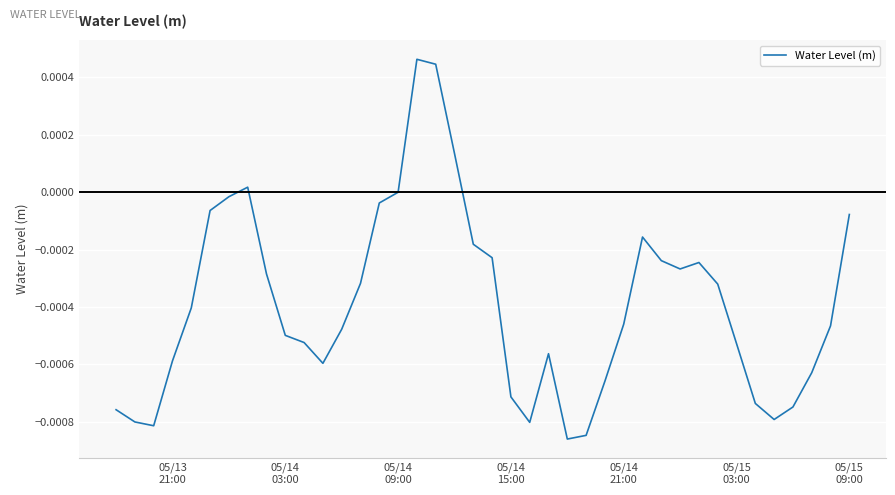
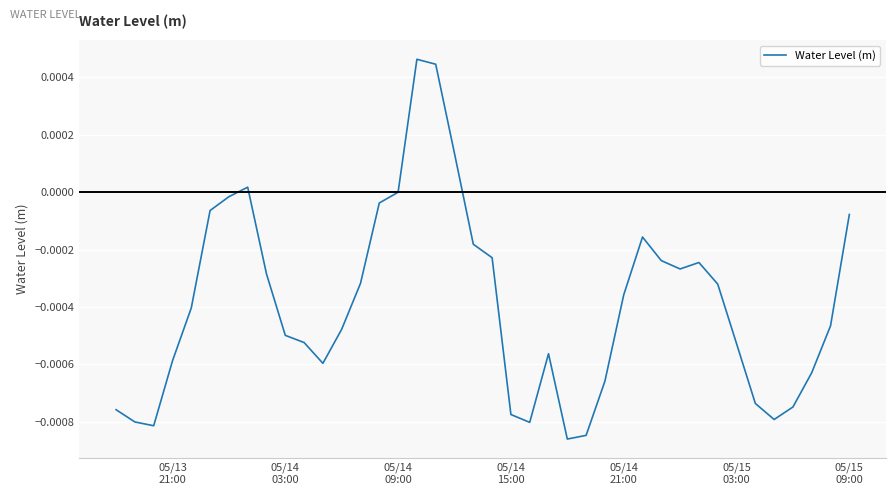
  {
    "05/13 21:00": -0.00059,
    "05/14 03:00": -0.00050,
    "05/14 09:00": 0.00000,
-   "05/14 15:00": -0.00071,
-   "05/14 21:00": -0.00046,
+   "05/14 15:00": -0.00077,
+   "05/14 21:00": -0.00036,
    "05/15 03:00": -0.00053,
    "05/15 09:00": -0.00008
  }
